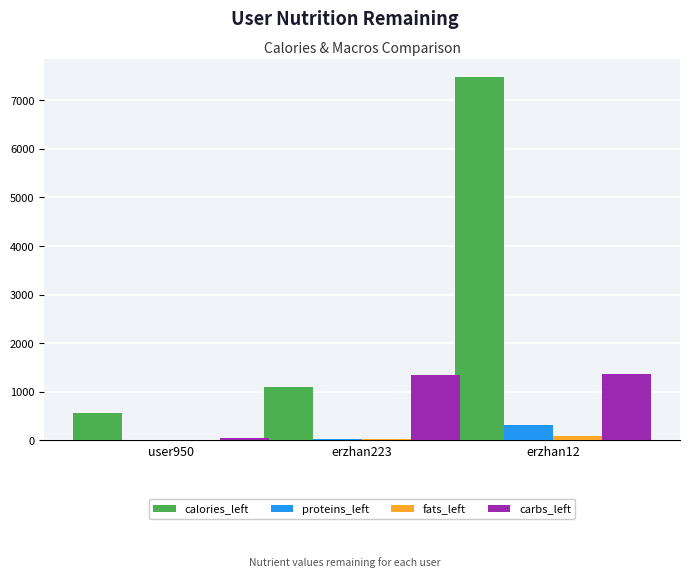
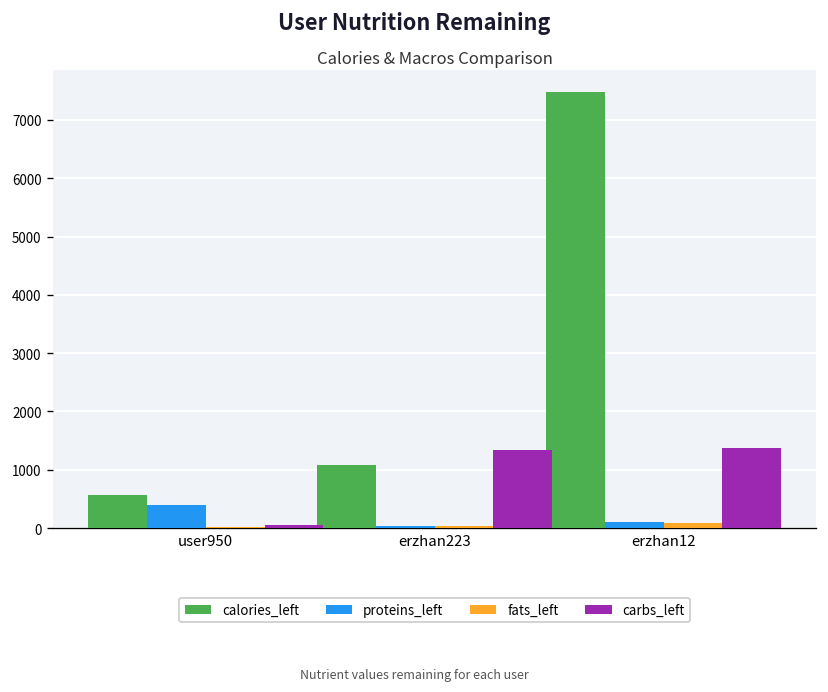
  {
    "calories_left": {
      "user950": 600,
      "erzhan223": 1100,
      "erzhan12": 7500
    },
    "proteins_left": {
-     "user950": 0,
-     "erzhan12": 300
+     "user950": 400,
+     "erzhan12": 100
    },
    "fats_left": {
      "erzhan12": 100
    },
    "carbs_left": {
      "user950": 100,
      "erzhan223": 1300,
      "erzhan12": 1400
    }
  }
